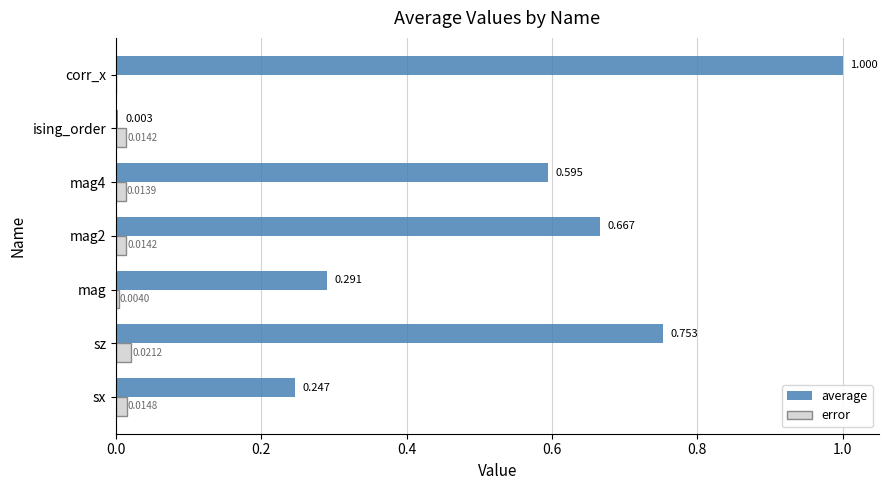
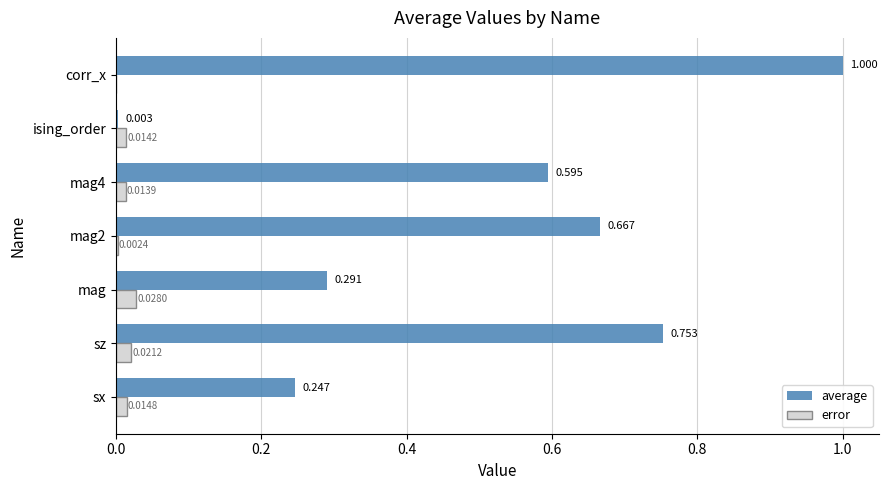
  {
    "average": {
      "corr_x": 1.000,
      "ising_order": 0.003,
      "mag4": 0.595,
      "mag2": 0.667,
      "mag": 0.291,
      "sz": 0.753,
      "sx": 0.247
    },
    "error": {
      "ising_order": 0.0142,
      "mag4": 0.0139,
-     "mag2": 0.0142,
-     "mag": 0.0040,
+     "mag2": 0.0024,
+     "mag": 0.0280,
      "sz": 0.0212,
      "sx": 0.0148
    }
  }
